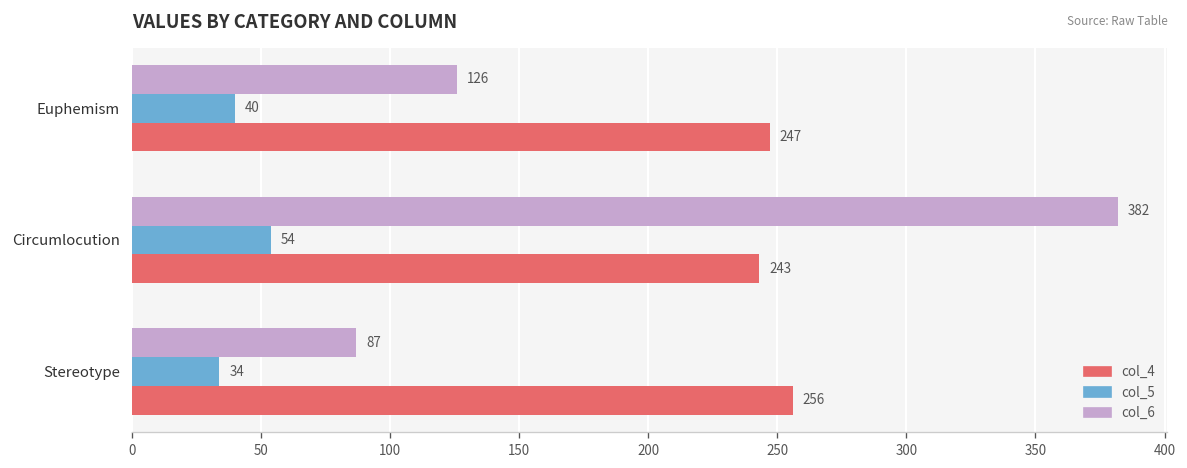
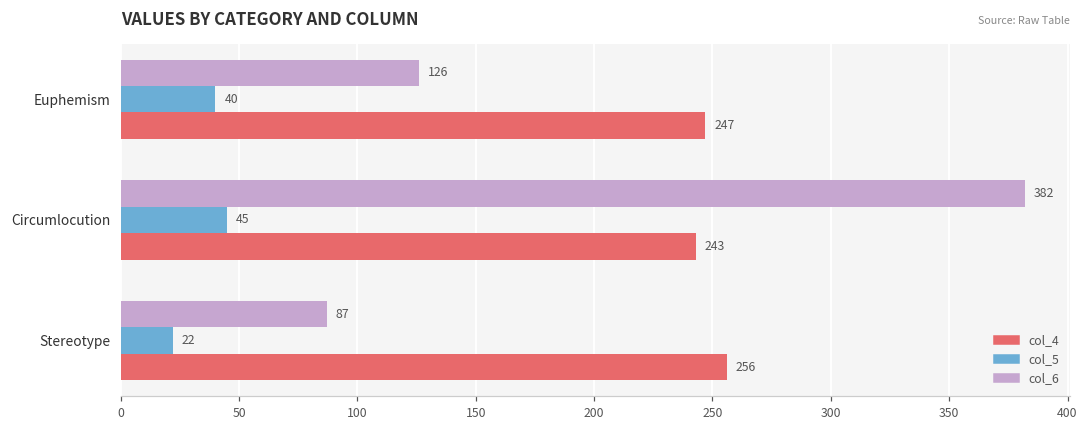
  {
    "col_4": {
      "Euphemism": 247,
      "Circumlocution": 243,
      "Stereotype": 256
    },
    "col_5": {
      "Euphemism": 40,
-     "Circumlocution": 54,
-     "Stereotype": 34
+     "Circumlocution": 45,
+     "Stereotype": 22
    },
    "col_6": {
      "Euphemism": 126,
      "Circumlocution": 382,
      "Stereotype": 87
    }
  }
